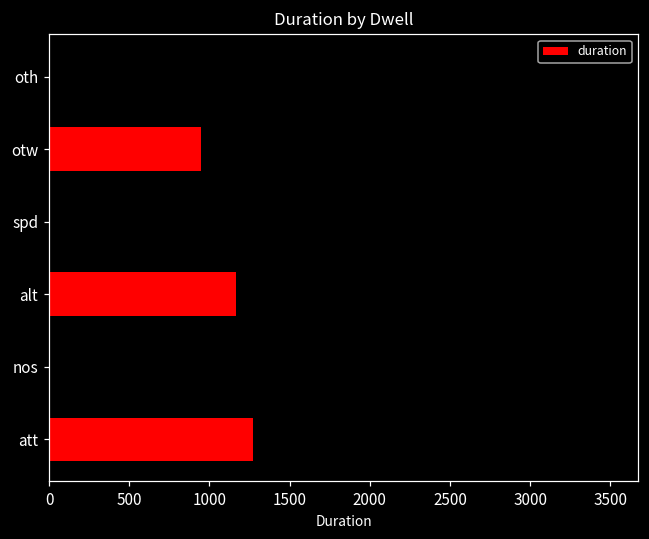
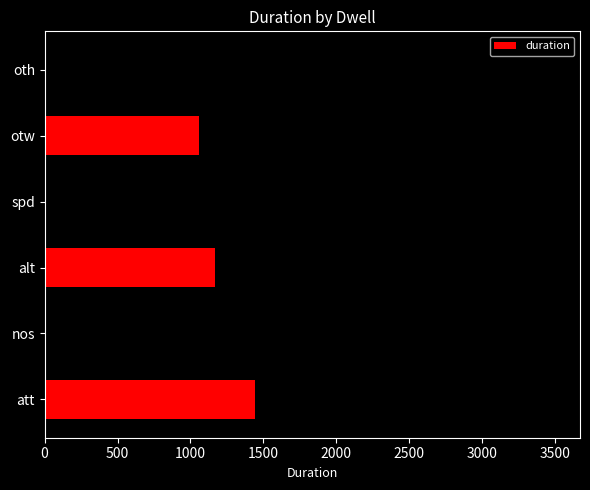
  {
    "oth": 2740,
-   "otw": 950,
+   "otw": 1060,
    "spd": 630,
    "alt": 1170,
    "nos": 3500,
-   "att": 1270
+   "att": 1440
  }
